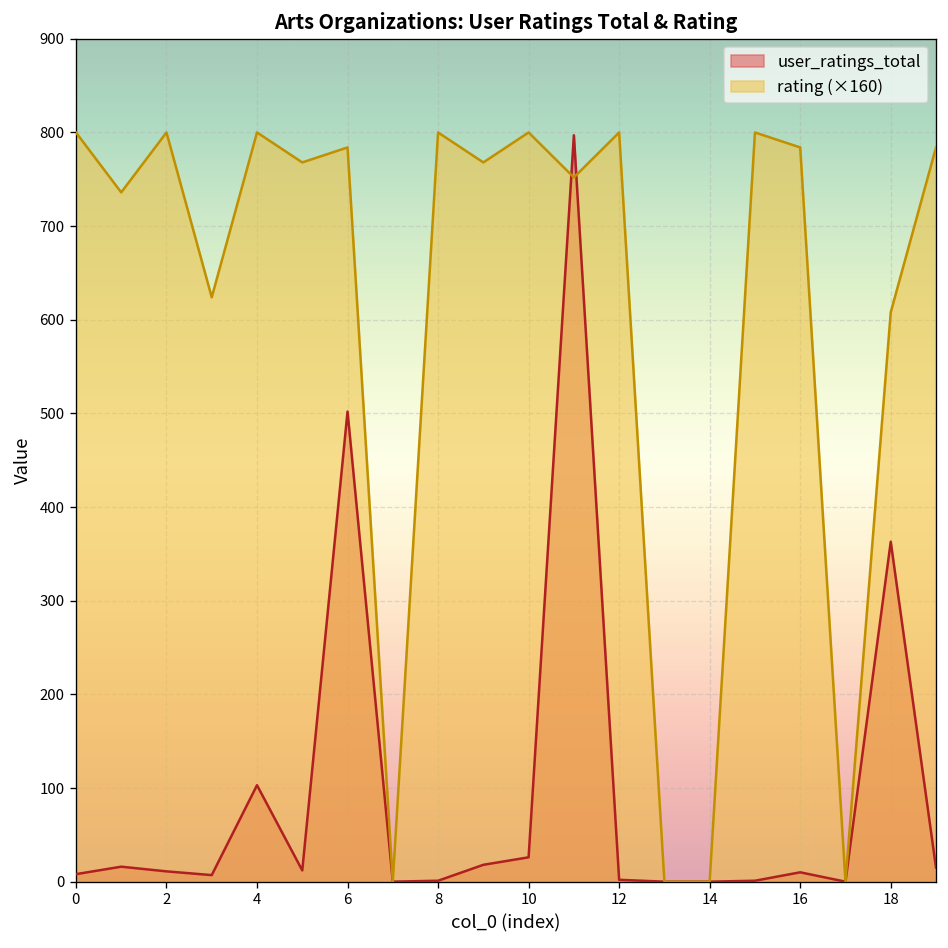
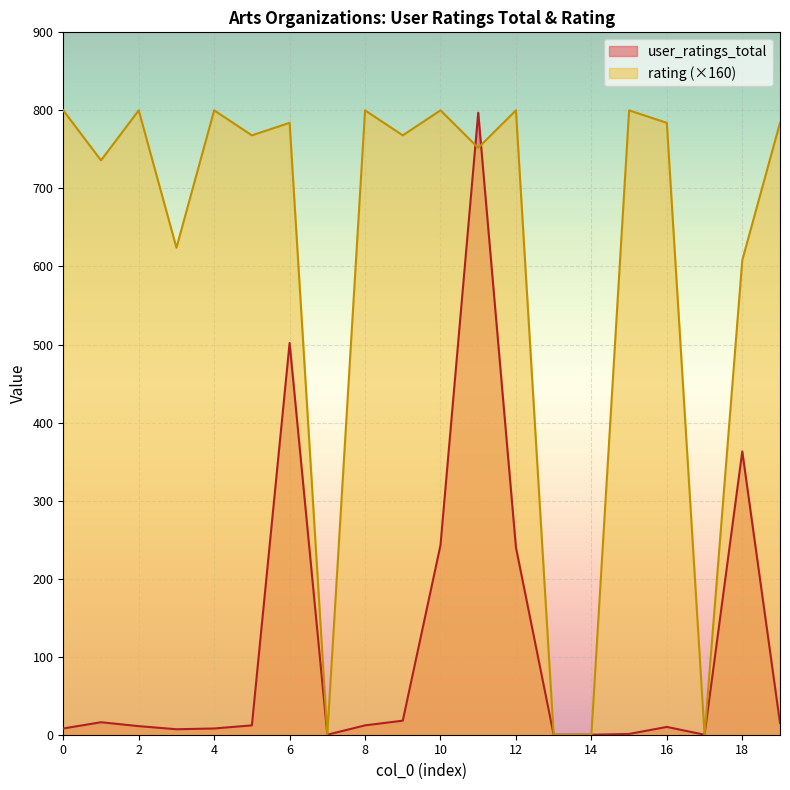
  {
    "user_ratings_total": {
      "0": 10,
      "2": 10,
-     "4": 100,
+     "4": 10,
      "6": 500,
-     "8": 0,
-     "10": 30,
-     "12": 0,
+     "8": 10,
+     "10": 240,
+     "12": 240,
      "16": 10,
      "18": 360
    },
    "rating (×160)": {
      "0": 800,
      "2": 800,
      "4": 800,
      "6": 780,
      "8": 800,
      "10": 800,
      "12": 800,
      "16": 780,
      "18": 610
    }
  }
